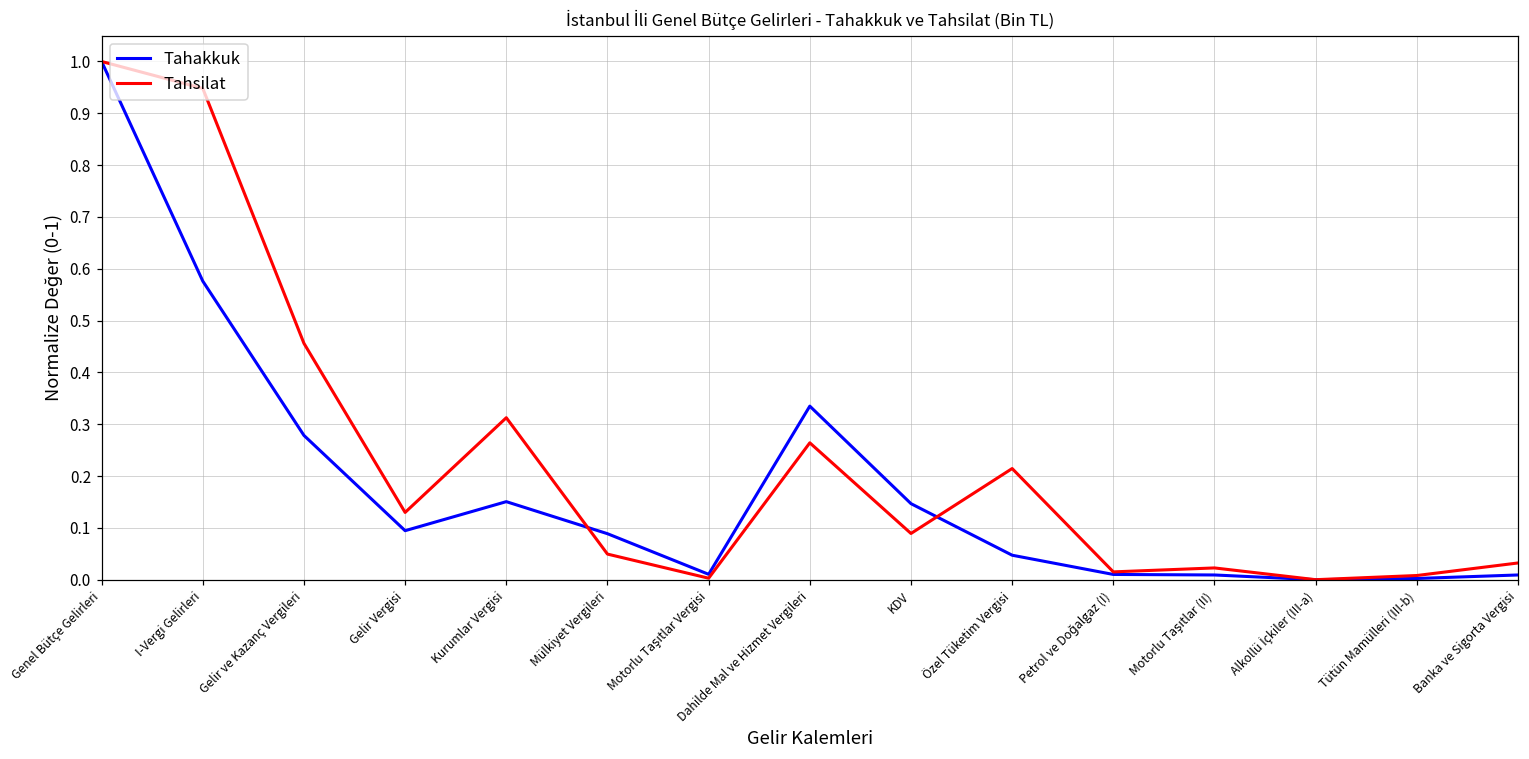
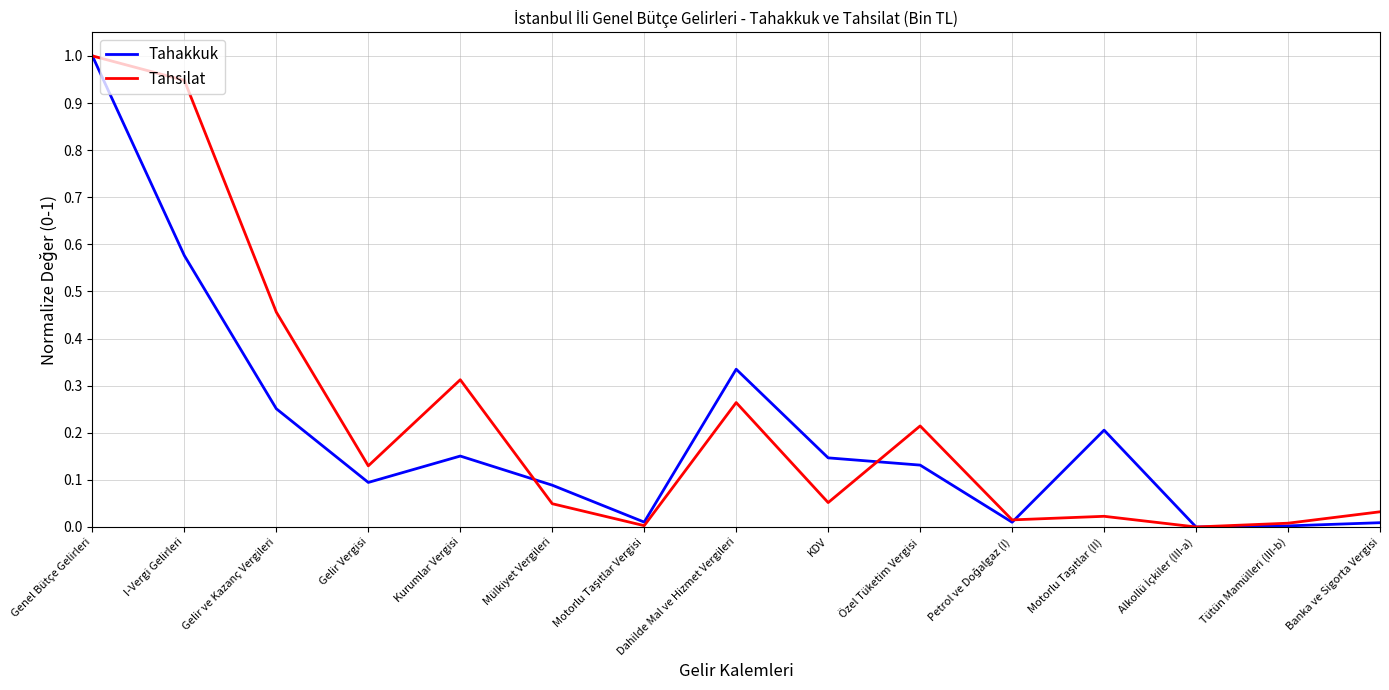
  {
    "Tahakkuk": {
      "I-Vergi Gelirleri": 0.58,
-     "Gelir ve Kazanç Vergileri": 0.28,
+     "Gelir ve Kazanç Vergileri": 0.25,
      "Gelir Vergisi": 0.09,
      "Kurumlar Vergisi": 0.15,
      "Mülkiyet Vergileri": 0.09,
      "Motorlu Taşıtlar Vergisi": 0.01,
      "Dahilde Mal ve Hizmet Vergileri": 0.33,
      "KDV": 0.15,
-     "Özel Tüketim Vergisi": 0.05,
-     "Motorlu Taşıtlar (II)": 0.01,
+     "Özel Tüketim Vergisi": 0.13,
+     "Motorlu Taşıtlar (II)": 0.21,
      "Tütün Mamülleri (III-b)": 0.00,
      "Banka ve Sigorta Vergisi": 0.01
    },
    "Tahsilat": {
      "Gelir ve Kazanç Vergileri": 0.46,
      "Gelir Vergisi": 0.13,
      "Kurumlar Vergisi": 0.31,
      "Mülkiyet Vergileri": 0.05,
      "Motorlu Taşıtlar Vergisi": 0.00,
      "Dahilde Mal ve Hizmet Vergileri": 0.26,
-     "KDV": 0.09,
+     "KDV": 0.05,
      "Özel Tüketim Vergisi": 0.21,
      "Motorlu Taşıtlar (II)": 0.02,
      "Tütün Mamülleri (III-b)": 0.01,
      "Banka ve Sigorta Vergisi": 0.03
    }
  }
